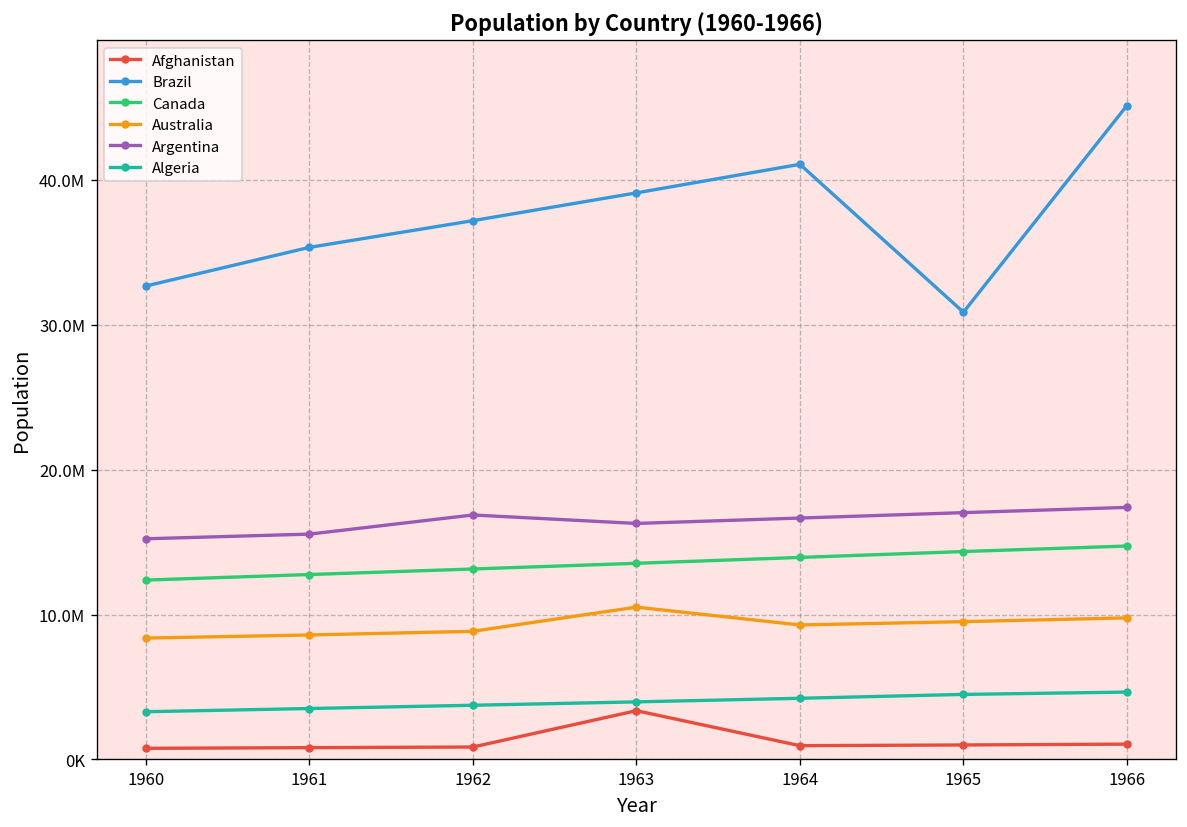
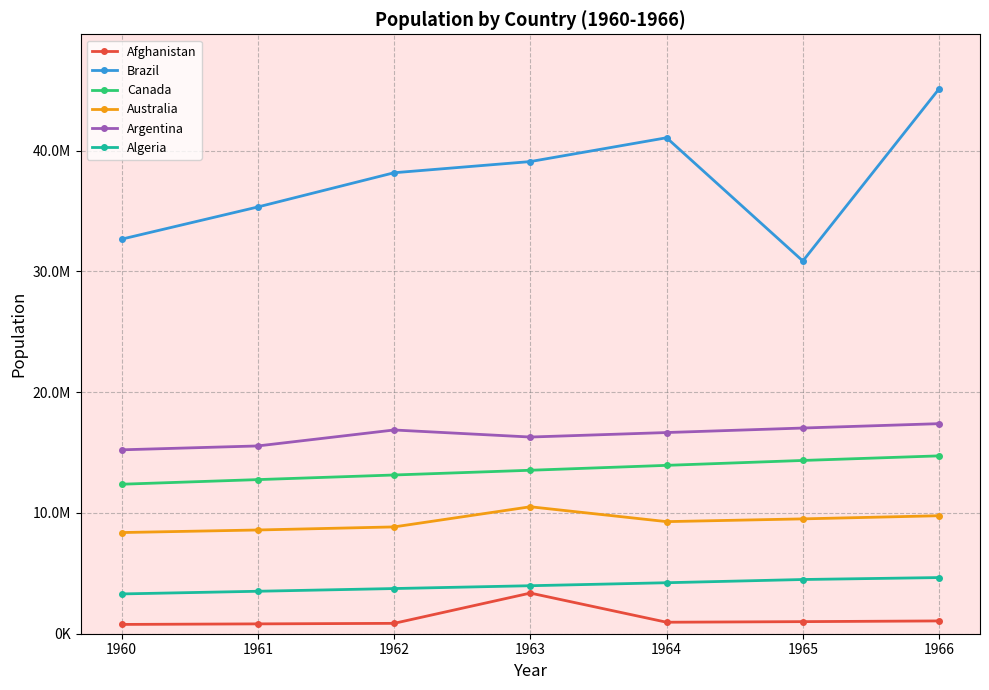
  {
    "Afghanistan": {
      "1960": 800000,
      "1961": 800000,
      "1962": 900000,
      "1963": 3400000,
      "1964": 1000000,
      "1965": 1000000,
      "1966": 1100000
    },
    "Brazil": {
      "1960": 32700000,
      "1961": 35300000,
-     "1962": 37200000,
+     "1962": 38200000,
      "1963": 39100000,
      "1964": 41100000,
      "1965": 30900000,
      "1966": 45100000
    },
    "Australia": {
      "1960": 8400000,
      "1961": 8600000,
      "1962": 8800000,
      "1963": 10500000,
      "1964": 9300000,
      "1965": 9500000,
      "1966": 9800000
    },
    "Argentina": {
      "1960": 15200000,
      "1961": 15500000,
      "1962": 16900000,
      "1963": 16300000,
      "1964": 16700000,
      "1965": 17000000,
      "1966": 17400000
    }
  }
